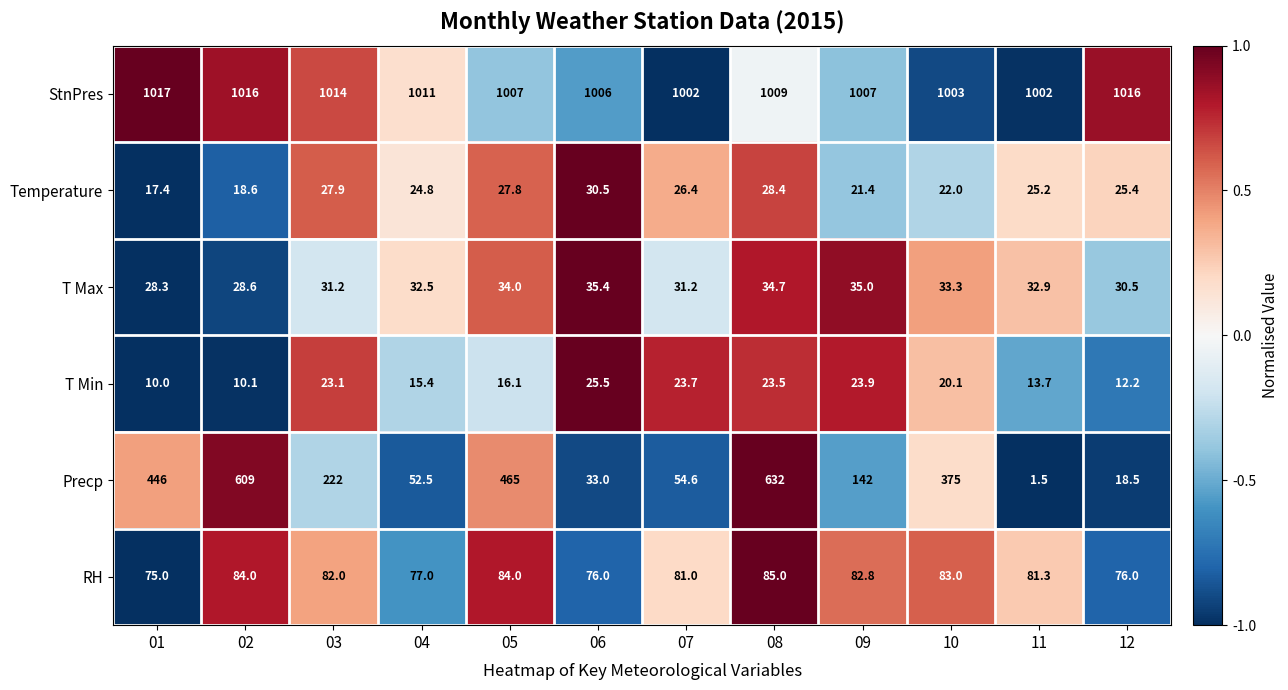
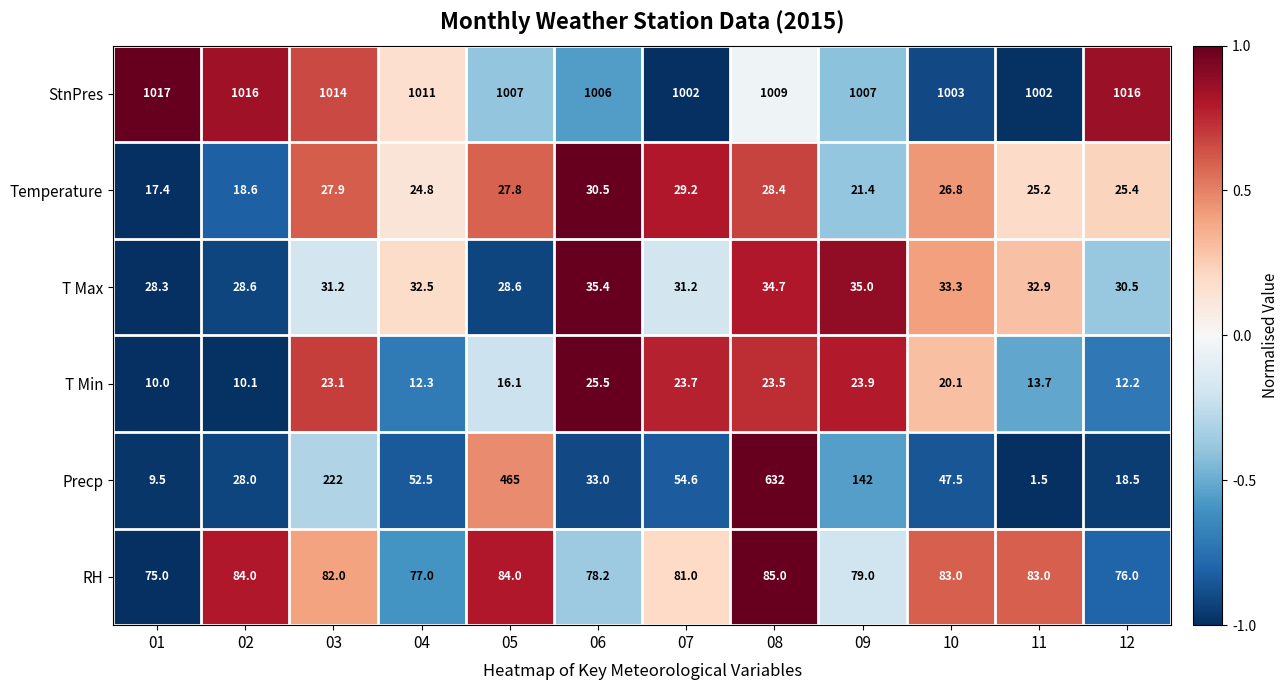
  {
    "StnPres": {
      "01": 1017,
      "02": 1016,
      "03": 1014,
      "04": 1011,
      "05": 1007,
      "06": 1006,
      "07": 1002,
      "08": 1009,
      "09": 1007,
      "10": 1003,
      "11": 1002,
      "12": 1016
    },
    "Temperature": {
      "01": 17.4,
      "02": 18.6,
      "03": 27.9,
      "04": 24.8,
      "05": 27.8,
      "06": 30.5,
-     "07": 26.4,
+     "07": 29.2,
      "08": 28.4,
      "09": 21.4,
-     "10": 22.0,
+     "10": 26.8,
      "11": 25.2,
      "12": 25.4
    },
    "T Max": {
      "01": 28.3,
      "02": 28.6,
      "03": 31.2,
      "04": 32.5,
-     "05": 34.0,
+     "05": 28.6,
      "06": 35.4,
      "07": 31.2,
      "08": 34.7,
      "09": 35.0,
      "10": 33.3,
      "11": 32.9,
      "12": 30.5
    },
    "T Min": {
      "01": 10.0,
      "02": 10.1,
      "03": 23.1,
-     "04": 15.4,
+     "04": 12.3,
      "05": 16.1,
      "06": 25.5,
      "07": 23.7,
      "08": 23.5,
      "09": 23.9,
      "10": 20.1,
      "11": 13.7,
      "12": 12.2
    },
    "Precp": {
-     "01": 446,
-     "02": 609,
+     "01": 9.5,
+     "02": 28.0,
      "03": 222,
      "04": 52.5,
      "05": 465,
      "06": 33.0,
      "07": 54.6,
      "08": 632,
      "09": 142,
-     "10": 375,
+     "10": 47.5,
      "11": 1.5,
      "12": 18.5
    },
    "RH": {
      "01": 75.0,
      "02": 84.0,
      "03": 82.0,
      "04": 77.0,
      "05": 84.0,
-     "06": 76.0,
+     "06": 78.2,
      "07": 81.0,
      "08": 85.0,
-     "09": 82.8,
+     "09": 79.0,
      "10": 83.0,
-     "11": 81.3,
+     "11": 83.0,
      "12": 76.0
    }
  }
